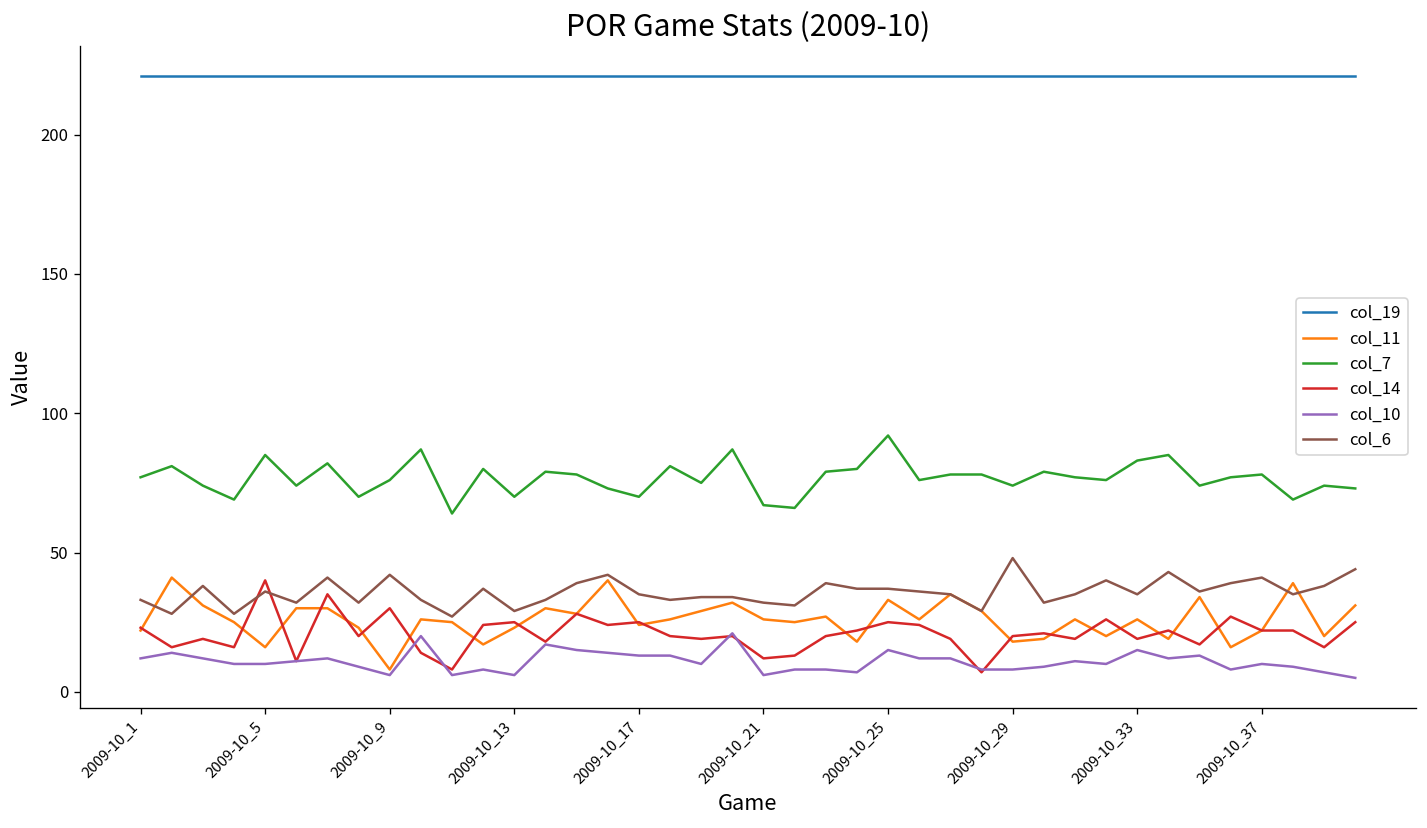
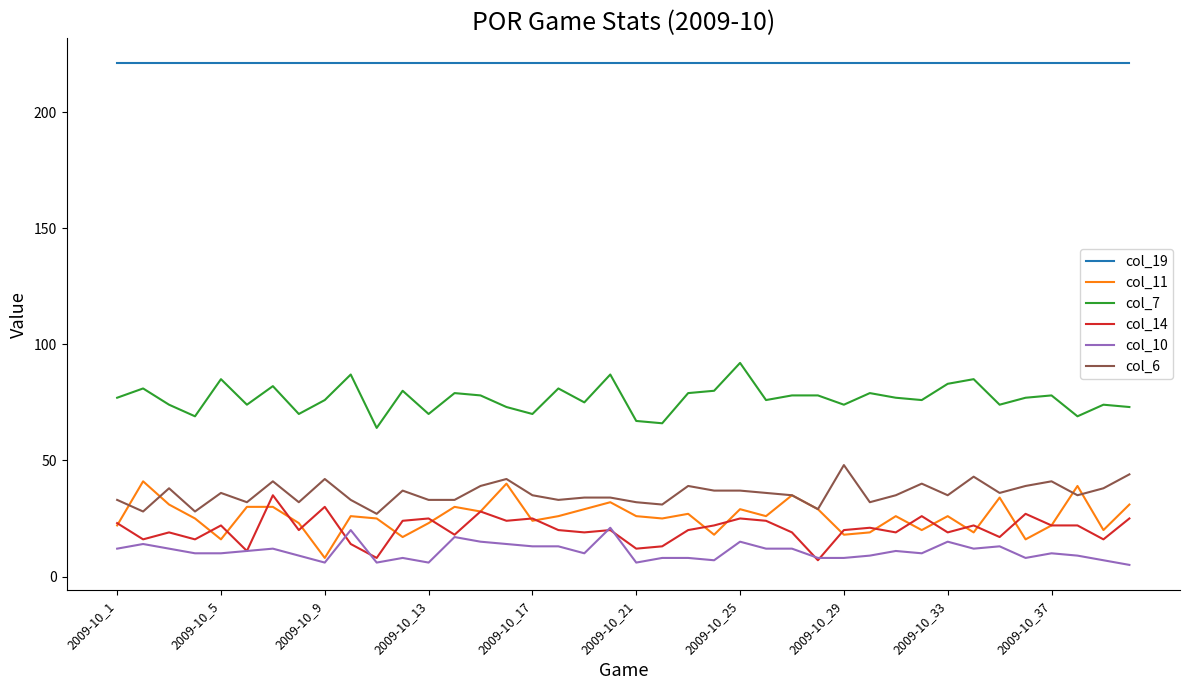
  {
    "col_19": {
      "2009-10_1": 221,
      "2009-10_5": 221,
      "2009-10_9": 221,
      "2009-10_13": 221,
      "2009-10_17": 221,
      "2009-10_21": 221,
      "2009-10_25": 221,
      "2009-10_29": 221,
      "2009-10_33": 221,
      "2009-10_37": 221
    },
    "col_11": {
      "2009-10_5": 16,
      "2009-10_9": 8,
      "2009-10_13": 23,
      "2009-10_21": 26,
-     "2009-10_25": 33,
+     "2009-10_25": 29,
      "2009-10_29": 18,
      "2009-10_33": 26
    },
    "col_7": {
      "2009-10_1": 77,
      "2009-10_5": 85,
      "2009-10_9": 76,
      "2009-10_13": 70,
      "2009-10_17": 70,
      "2009-10_21": 67,
      "2009-10_25": 92,
      "2009-10_29": 74,
      "2009-10_33": 83,
      "2009-10_37": 78
    },
    "col_14": {
-     "2009-10_5": 40,
+     "2009-10_5": 22,
      "2009-10_9": 30,
      "2009-10_13": 25,
      "2009-10_21": 12,
      "2009-10_25": 25,
      "2009-10_29": 20,
      "2009-10_33": 19
    },
    "col_10": {
      "2009-10_1": 12,
      "2009-10_5": 10,
      "2009-10_9": 6,
      "2009-10_13": 6,
      "2009-10_17": 13,
      "2009-10_21": 6,
      "2009-10_25": 15,
      "2009-10_29": 8,
      "2009-10_33": 15,
      "2009-10_37": 10
    },
    "col_6": {
      "2009-10_1": 33,
      "2009-10_5": 36,
      "2009-10_9": 42,
-     "2009-10_13": 29,
+     "2009-10_13": 33,
      "2009-10_17": 35,
      "2009-10_21": 32,
      "2009-10_25": 37,
      "2009-10_29": 48,
      "2009-10_33": 35,
      "2009-10_37": 41
    }
  }
